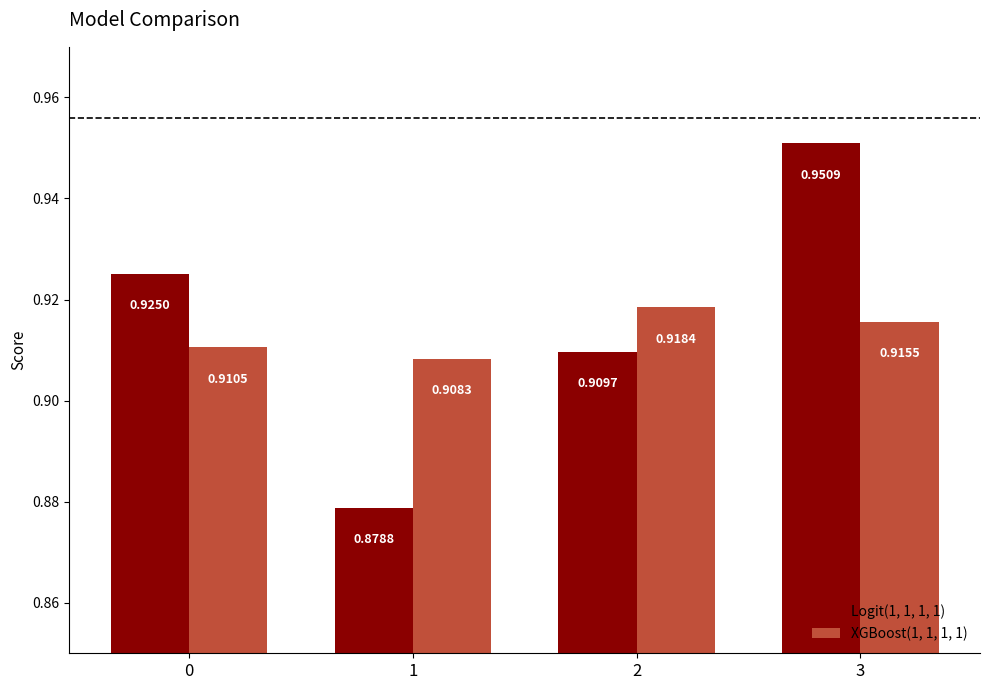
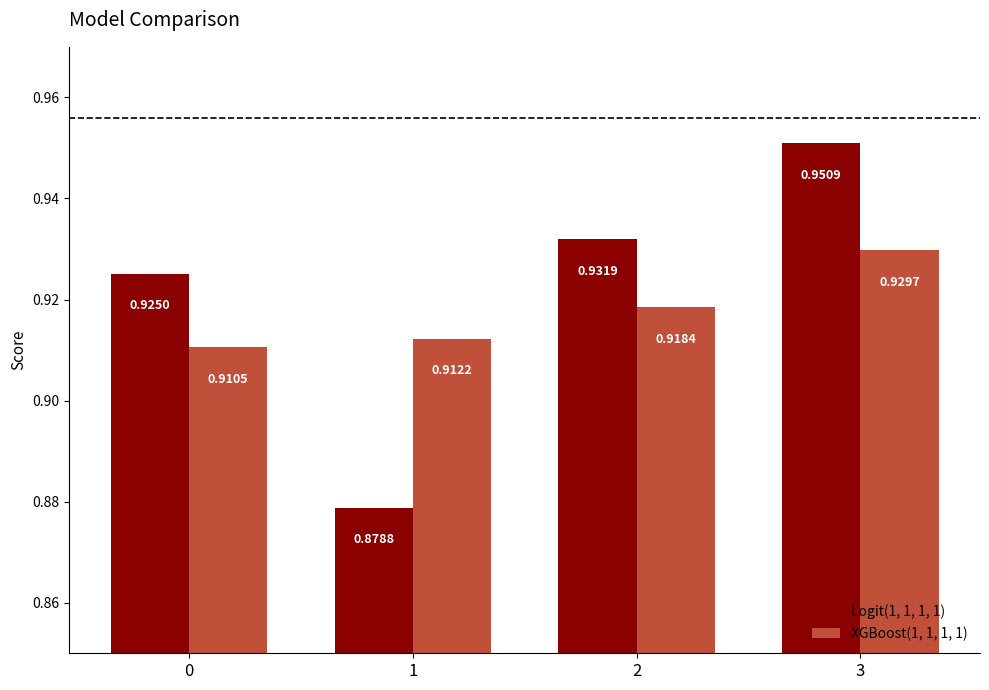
  {
    "Logit(1, 1, 1, 1)": {
      "0": 0.9250,
      "1": 0.8788,
-     "2": 0.9097,
+     "2": 0.9319,
      "3": 0.9509
    },
    "XGBoost(1, 1, 1, 1)": {
      "0": 0.9105,
-     "1": 0.9083,
+     "1": 0.9122,
      "2": 0.9184,
-     "3": 0.9155
+     "3": 0.9297
    }
  }
